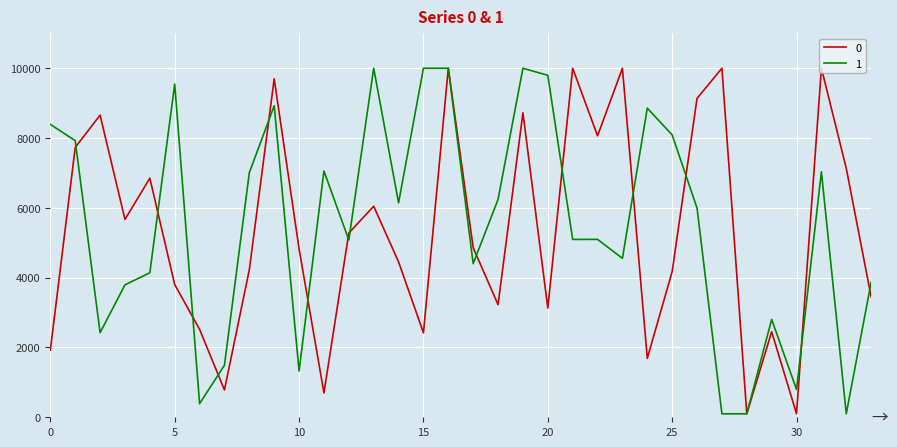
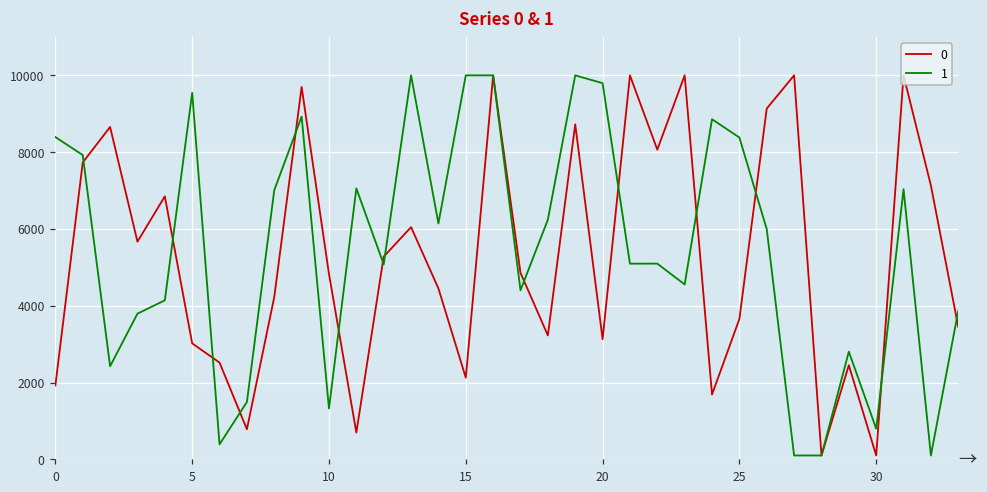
  {
    "0": {
      "0": 1900,
-     "5": 3800,
+     "5": 3000,
      "10": 4800,
-     "15": 2400,
+     "15": 2100,
      "20": 3100,
-     "25": 4200,
+     "25": 3700,
      "30": 100
    },
    "1": {
      "0": 8400,
      "5": 9500,
      "10": 1300,
      "15": 10000,
      "20": 9800,
-     "25": 8100,
+     "25": 8400,
      "30": 800
    }
  }
